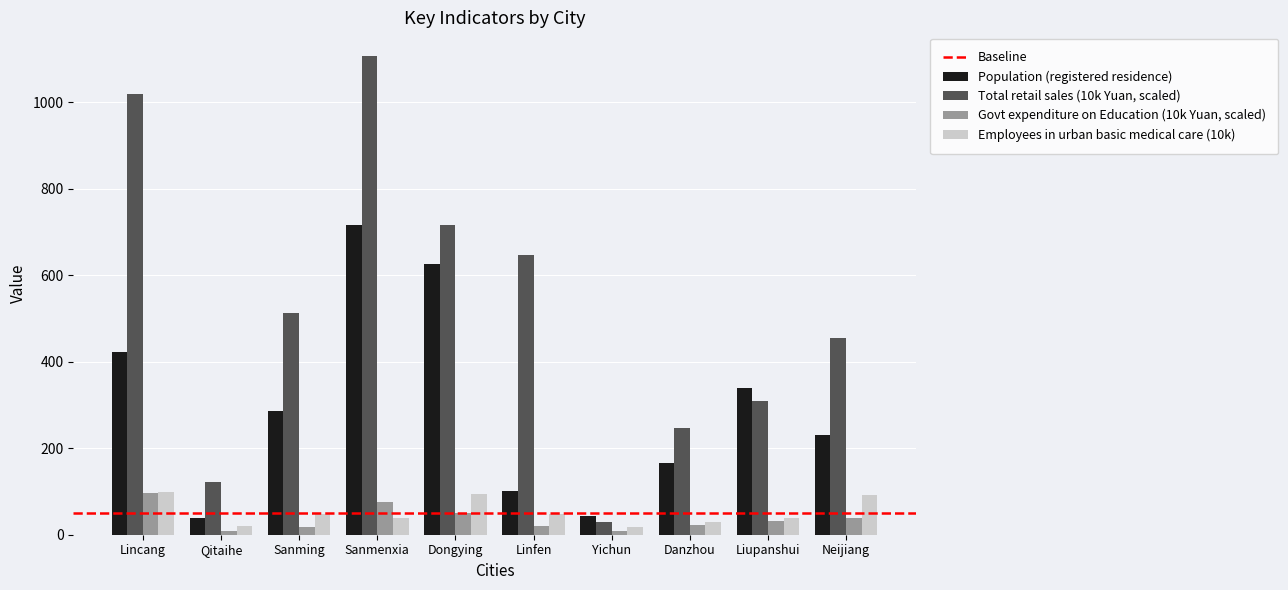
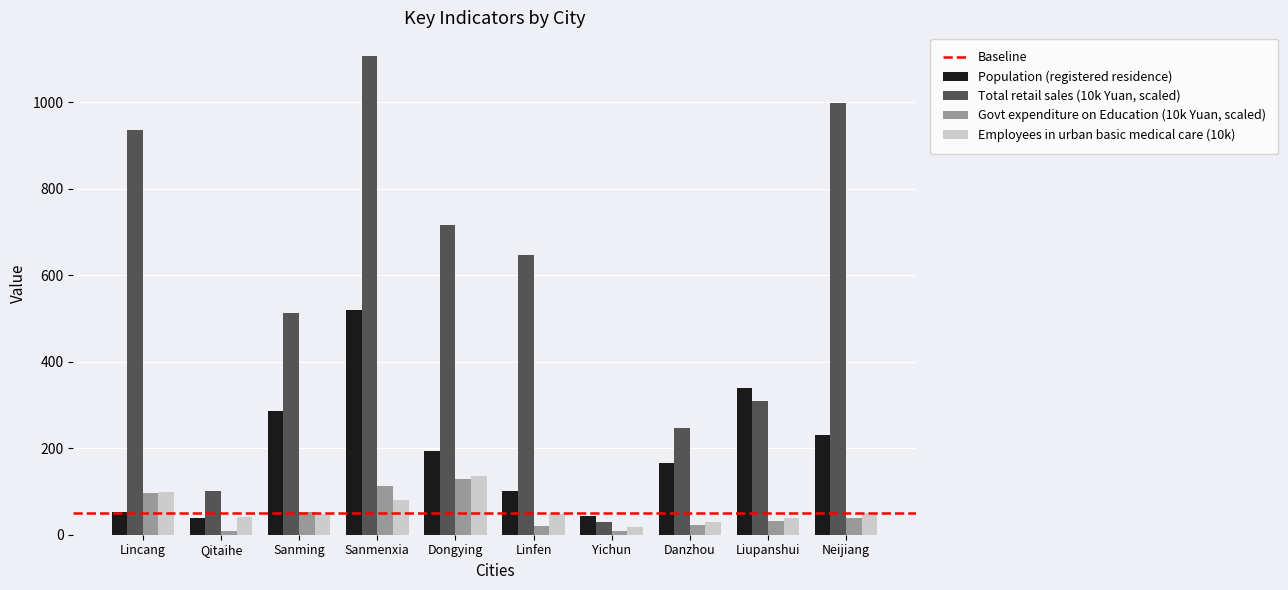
  {
    "Population (registered residence)": {
-     "Lincang": 420,
+     "Lincang": 50,
      "Qitaihe": 40,
      "Sanming": 290,
-     "Sanmenxia": 720,
-     "Dongying": 630,
+     "Sanmenxia": 520,
+     "Dongying": 190,
      "Linfen": 100,
      "Yichun": 40,
      "Danzhou": 170,
      "Liupanshui": 340,
      "Neijiang": 230
    },
    "Total retail sales (10k Yuan, scaled)": {
-     "Lincang": 1020,
-     "Qitaihe": 120,
+     "Lincang": 930,
+     "Qitaihe": 100,
      "Sanming": 510,
      "Sanmenxia": 1110,
      "Dongying": 720,
      "Linfen": 650,
      "Yichun": 30,
      "Danzhou": 250,
      "Liupanshui": 310,
-     "Neijiang": 460
+     "Neijiang": 1000
    },
    "Govt expenditure on Education (10k Yuan, scaled)": {
      "Lincang": 100,
      "Qitaihe": 10,
-     "Sanming": 20,
-     "Sanmenxia": 80,
-     "Dongying": 50,
+     "Sanming": 50,
+     "Sanmenxia": 110,
+     "Dongying": 130,
      "Linfen": 20,
      "Yichun": 10,
      "Danzhou": 20,
      "Liupanshui": 30,
      "Neijiang": 40
    },
    "Employees in urban basic medical care (10k)": {
      "Lincang": 100,
-     "Qitaihe": 20,
+     "Qitaihe": 40,
      "Sanming": 50,
-     "Sanmenxia": 40,
-     "Dongying": 100,
+     "Sanmenxia": 80,
+     "Dongying": 140,
      "Linfen": 50,
      "Yichun": 20,
      "Danzhou": 30,
      "Liupanshui": 40,
-     "Neijiang": 90
+     "Neijiang": 50
    }
  }
